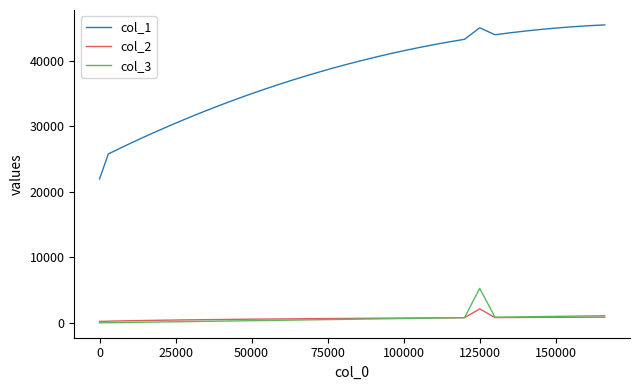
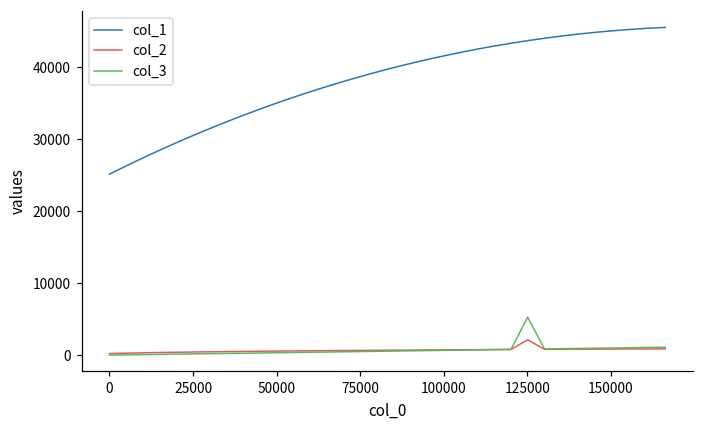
  {
    "col_1": {
-     "0": 22000,
-     "125000": 45000
+     "0": 25000,
+     "125000": 44000
    },
    "col_2": {
      "125000": 2000
    },
    "col_3": {
      "125000": 5000
    }
  }
